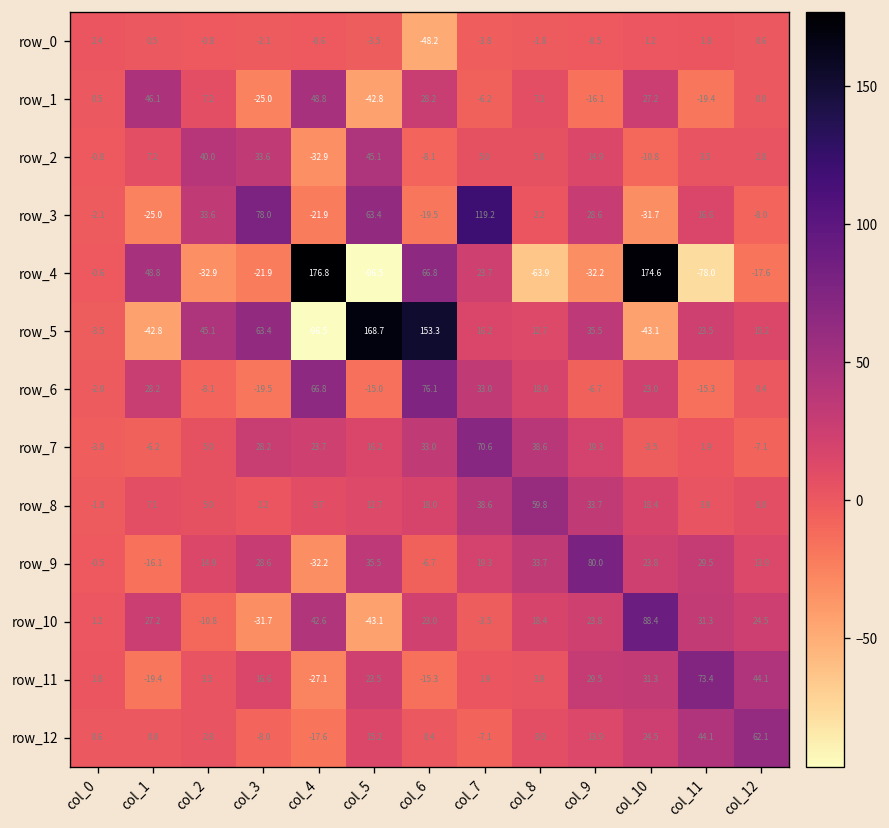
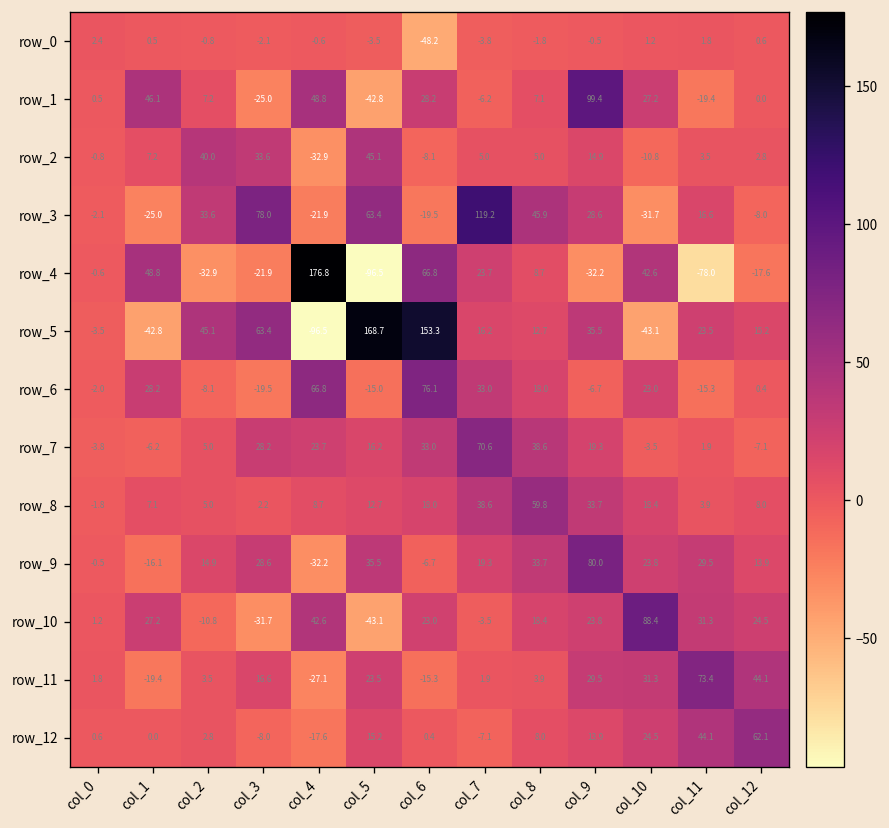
  {
    "row_0": {
      "col_0": 2.4,
      "col_1": 0.5,
      "col_2": -0.8,
      "col_3": -2.1,
      "col_4": -0.6,
      "col_5": -3.5,
      "col_6": -48.2,
      "col_7": -3.8,
      "col_8": -1.8,
      "col_9": -0.5,
      "col_10": 1.2,
      "col_11": 1.8,
      "col_12": 0.6
    },
    "row_1": {
      "col_0": 0.5,
      "col_1": 46.1,
      "col_2": 7.2,
      "col_3": -25.0,
      "col_4": 48.8,
      "col_5": -42.8,
      "col_6": 28.2,
      "col_7": -6.2,
      "col_8": 7.1,
-     "col_9": -16.1,
+     "col_9": 99.4,
      "col_10": 27.2,
      "col_11": -19.4,
      "col_12": 0.0
    },
    "row_2": {
      "col_0": -0.8,
      "col_1": 7.2,
      "col_2": 40.0,
      "col_3": 33.6,
      "col_4": -32.9,
      "col_5": 45.1,
      "col_6": -8.1,
      "col_7": 5.0,
      "col_8": 5.0,
      "col_9": 14.9,
      "col_10": -10.8,
      "col_11": 3.5,
      "col_12": 2.8
    },
    "row_3": {
      "col_0": -2.1,
      "col_1": -25.0,
      "col_2": 33.6,
      "col_3": 78.0,
      "col_4": -21.9,
      "col_5": 63.4,
      "col_6": -19.5,
      "col_7": 119.2,
-     "col_8": 2.2,
+     "col_8": 45.9,
      "col_9": 28.6,
      "col_10": -31.7,
      "col_11": 16.6,
      "col_12": -8.0
    },
    "row_4": {
      "col_0": -0.6,
      "col_1": 48.8,
      "col_2": -32.9,
      "col_3": -21.9,
      "col_4": 176.8,
      "col_5": -96.5,
      "col_6": 66.8,
      "col_7": 23.7,
-     "col_8": -63.9,
+     "col_8": 8.7,
      "col_9": -32.2,
-     "col_10": 174.6,
+     "col_10": 42.6,
      "col_11": -78.0,
      "col_12": -17.6
    },
    "row_5": {
      "col_0": -3.5,
      "col_1": -42.8,
      "col_2": 45.1,
      "col_3": 63.4,
      "col_4": -96.5,
      "col_5": 168.7,
      "col_6": 153.3,
      "col_7": 16.2,
      "col_8": 12.7,
      "col_9": 35.5,
      "col_10": -43.1,
      "col_11": 23.5,
      "col_12": 15.2
    },
    "row_6": {
      "col_0": -2.0,
      "col_1": 28.2,
      "col_2": -8.1,
      "col_3": -19.5,
      "col_4": 66.8,
      "col_5": -15.0,
      "col_6": 76.1,
      "col_7": 33.0,
      "col_8": 18.0,
      "col_9": -6.7,
      "col_10": 23.0,
      "col_11": -15.3,
      "col_12": 0.4
    },
    "row_7": {
      "col_0": -3.8,
      "col_1": -6.2,
      "col_2": 5.0,
      "col_3": 28.2,
      "col_4": 23.7,
      "col_5": 16.2,
      "col_6": 33.0,
      "col_7": 70.6,
      "col_8": 38.6,
      "col_9": 19.3,
      "col_10": -3.5,
      "col_11": 1.9,
      "col_12": -7.1
    },
    "row_8": {
      "col_0": -1.8,
      "col_1": 7.1,
      "col_2": 5.0,
      "col_3": 2.2,
      "col_4": 8.7,
      "col_5": 12.7,
      "col_6": 18.0,
      "col_7": 38.6,
      "col_8": 59.8,
      "col_9": 33.7,
      "col_10": 18.4,
      "col_11": 3.9,
      "col_12": 8.0
    },
    "row_9": {
      "col_0": -0.5,
      "col_1": -16.1,
      "col_2": 14.9,
      "col_3": 28.6,
      "col_4": -32.2,
      "col_5": 35.5,
      "col_6": -6.7,
      "col_7": 19.3,
      "col_8": 33.7,
      "col_9": 80.0,
      "col_10": 23.8,
      "col_11": 29.5,
      "col_12": 13.9
    },
    "row_10": {
      "col_0": 1.2,
      "col_1": 27.2,
      "col_2": -10.8,
      "col_3": -31.7,
      "col_4": 42.6,
      "col_5": -43.1,
      "col_6": 23.0,
      "col_7": -3.5,
      "col_8": 18.4,
      "col_9": 23.8,
      "col_10": 88.4,
      "col_11": 31.3,
      "col_12": 24.5
    },
    "row_11": {
      "col_0": 1.8,
      "col_1": -19.4,
      "col_2": 3.5,
      "col_3": 16.6,
      "col_4": -27.1,
      "col_5": 23.5,
      "col_6": -15.3,
      "col_7": 1.9,
      "col_8": 3.9,
      "col_9": 29.5,
      "col_10": 31.3,
      "col_11": 73.4,
      "col_12": 44.1
    },
    "row_12": {
      "col_0": 0.6,
      "col_1": 0.0,
      "col_2": 2.8,
      "col_3": -8.0,
      "col_4": -17.6,
      "col_5": 15.2,
      "col_6": 0.4,
      "col_7": -7.1,
      "col_8": 8.0,
      "col_9": 13.9,
      "col_10": 24.5,
      "col_11": 44.1,
      "col_12": 62.1
    }
  }
